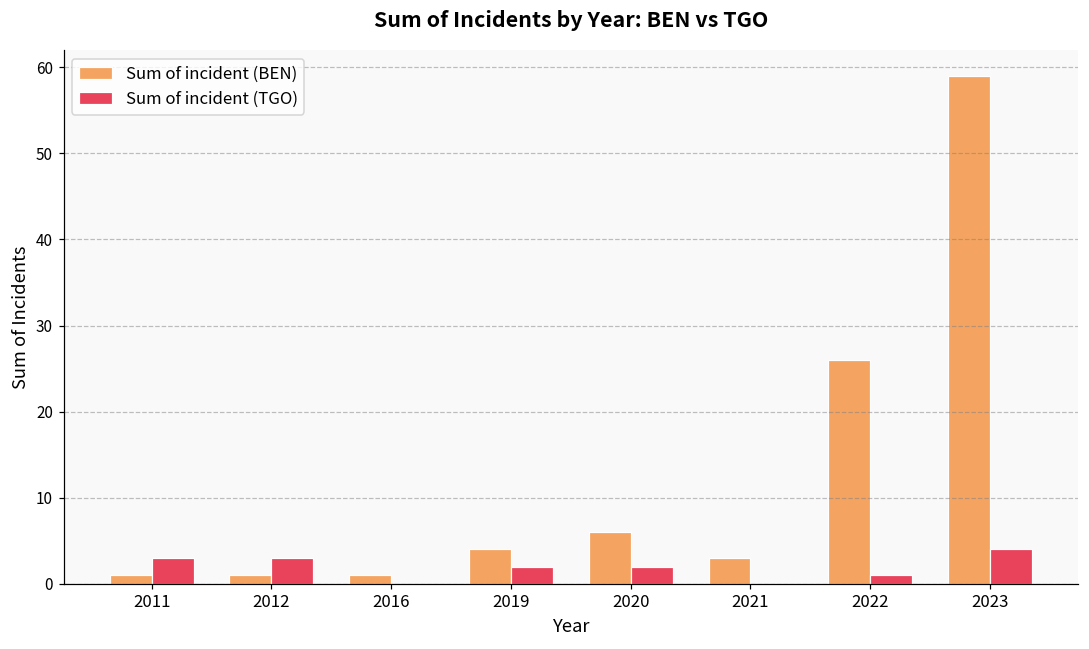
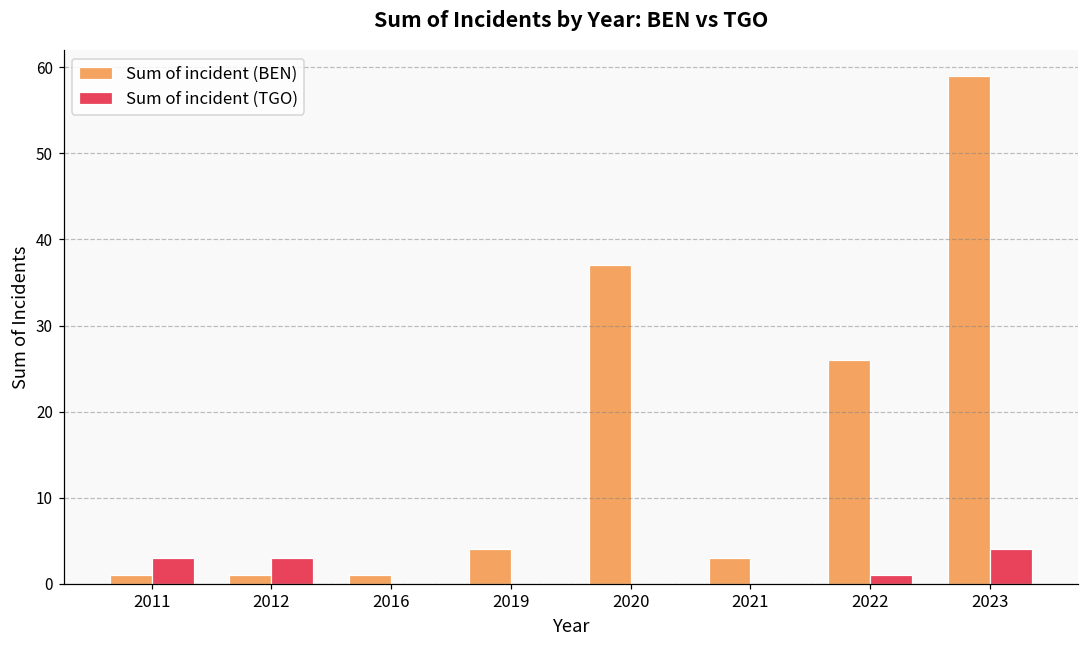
  {
    "Sum of incident (BEN)": {
      "2011": 1,
      "2012": 1,
      "2016": 1,
      "2019": 4,
-     "2020": 6,
+     "2020": 37,
      "2021": 3,
      "2022": 26,
      "2023": 59
    },
    "Sum of incident (TGO)": {
      "2011": 3,
      "2012": 3,
      "2016": 0,
-     "2019": 2,
-     "2020": 2,
+     "2019": 0,
+     "2020": 0,
      "2021": 0,
      "2022": 1,
      "2023": 4
    }
  }
